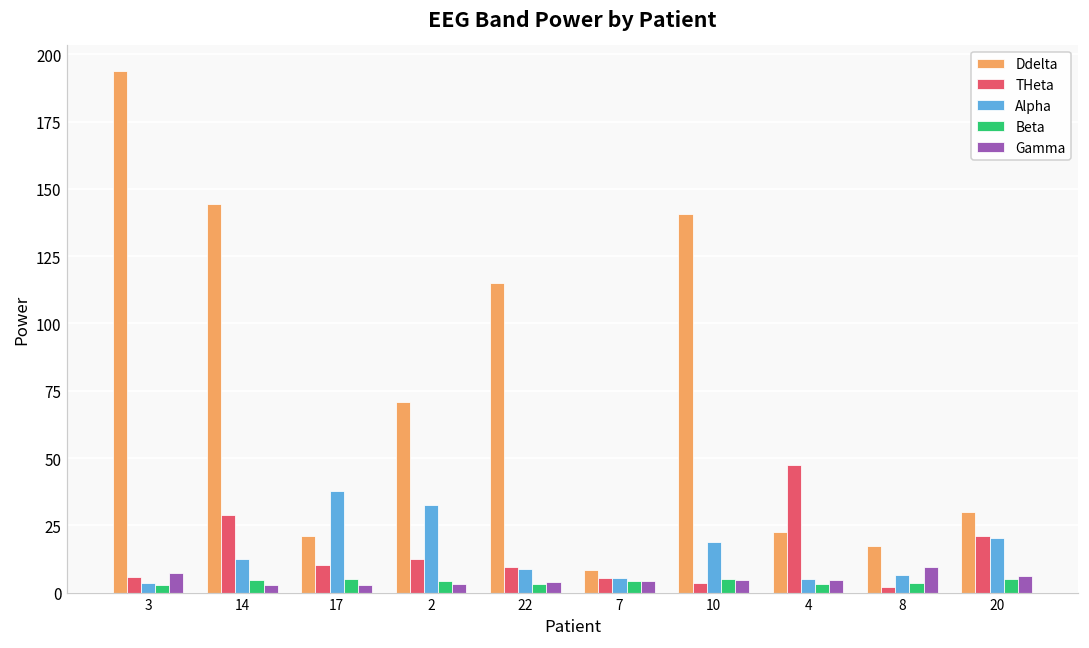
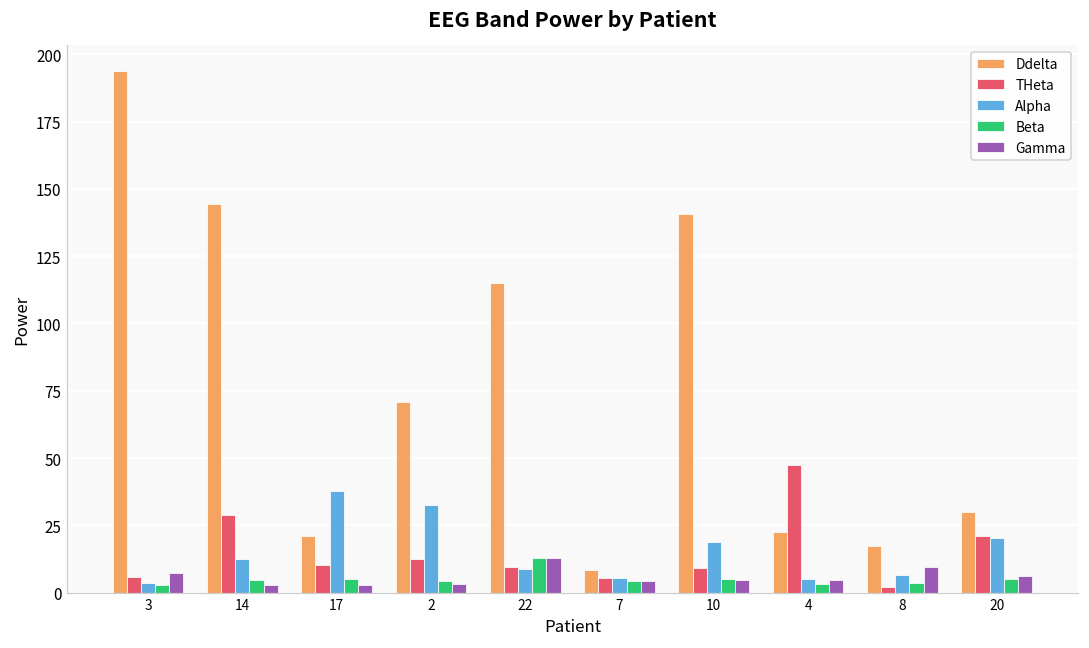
  {
    "Ddelta": {
      "3": 194,
      "14": 145,
      "17": 21,
      "2": 71,
      "22": 115,
      "7": 8,
      "10": 141,
      "4": 23,
      "8": 17,
      "20": 30
    },
    "THeta": {
      "3": 6,
      "14": 29,
      "17": 10,
      "2": 13,
      "22": 9,
      "7": 5,
-     "10": 4,
+     "10": 9,
      "4": 47,
      "8": 2,
      "20": 21
    },
    "Alpha": {
      "3": 3,
      "14": 12,
      "17": 38,
      "2": 33,
      "22": 9,
      "7": 5,
      "10": 19,
      "4": 5,
      "8": 7,
      "20": 20
    },
    "Beta": {
      "3": 3,
      "14": 5,
      "17": 5,
      "2": 4,
-     "22": 3,
+     "22": 13,
      "7": 4,
      "10": 5,
      "4": 3,
      "8": 4,
      "20": 5
    },
    "Gamma": {
      "3": 7,
      "14": 3,
      "17": 3,
      "2": 3,
-     "22": 4,
+     "22": 13,
      "7": 4,
      "10": 5,
      "4": 5,
      "8": 10,
      "20": 6
    }
  }
